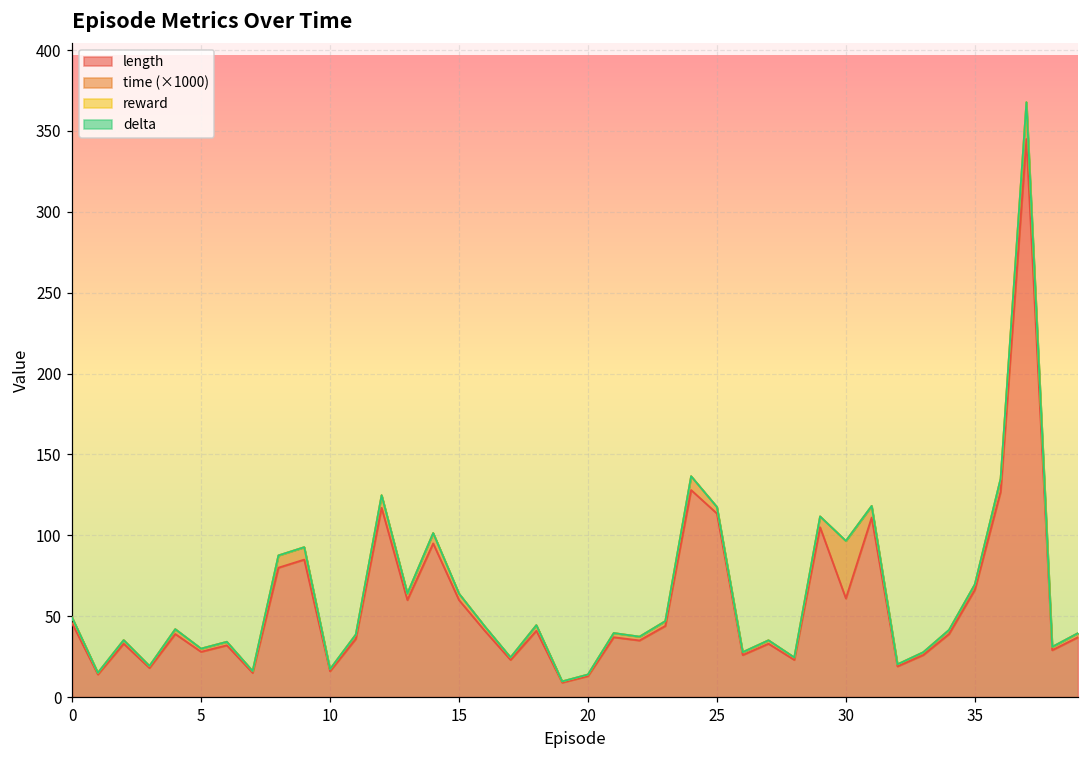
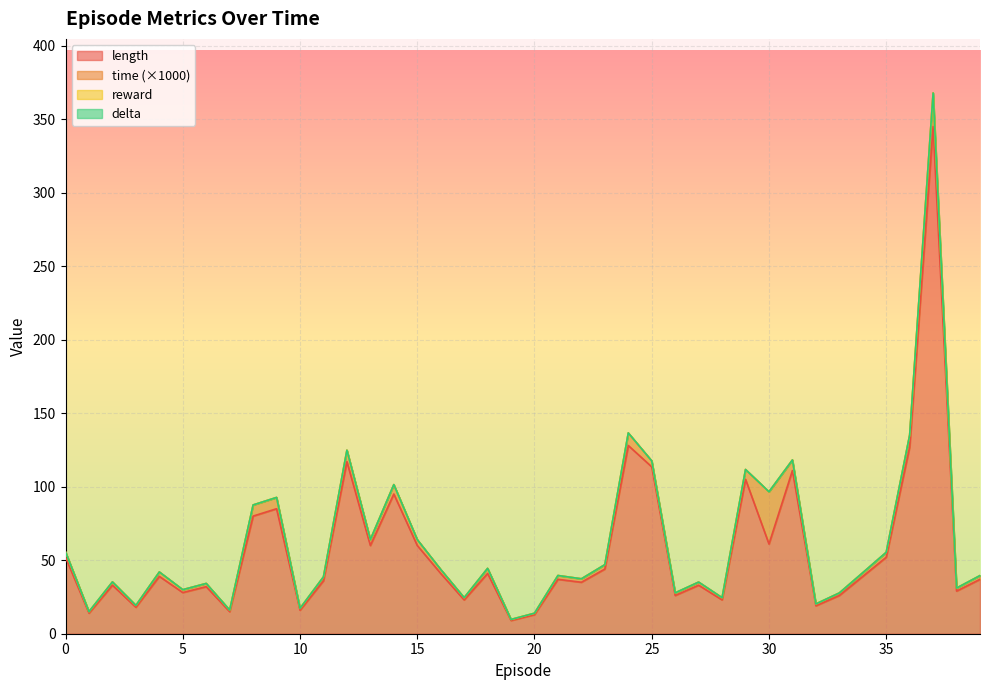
  {
    "length": {
-     "0": 46,
+     "0": 52,
      "5": 28,
      "15": 60,
      "25": 114,
      "30": 61,
-     "35": 66
+     "35": 52
    }
  }
